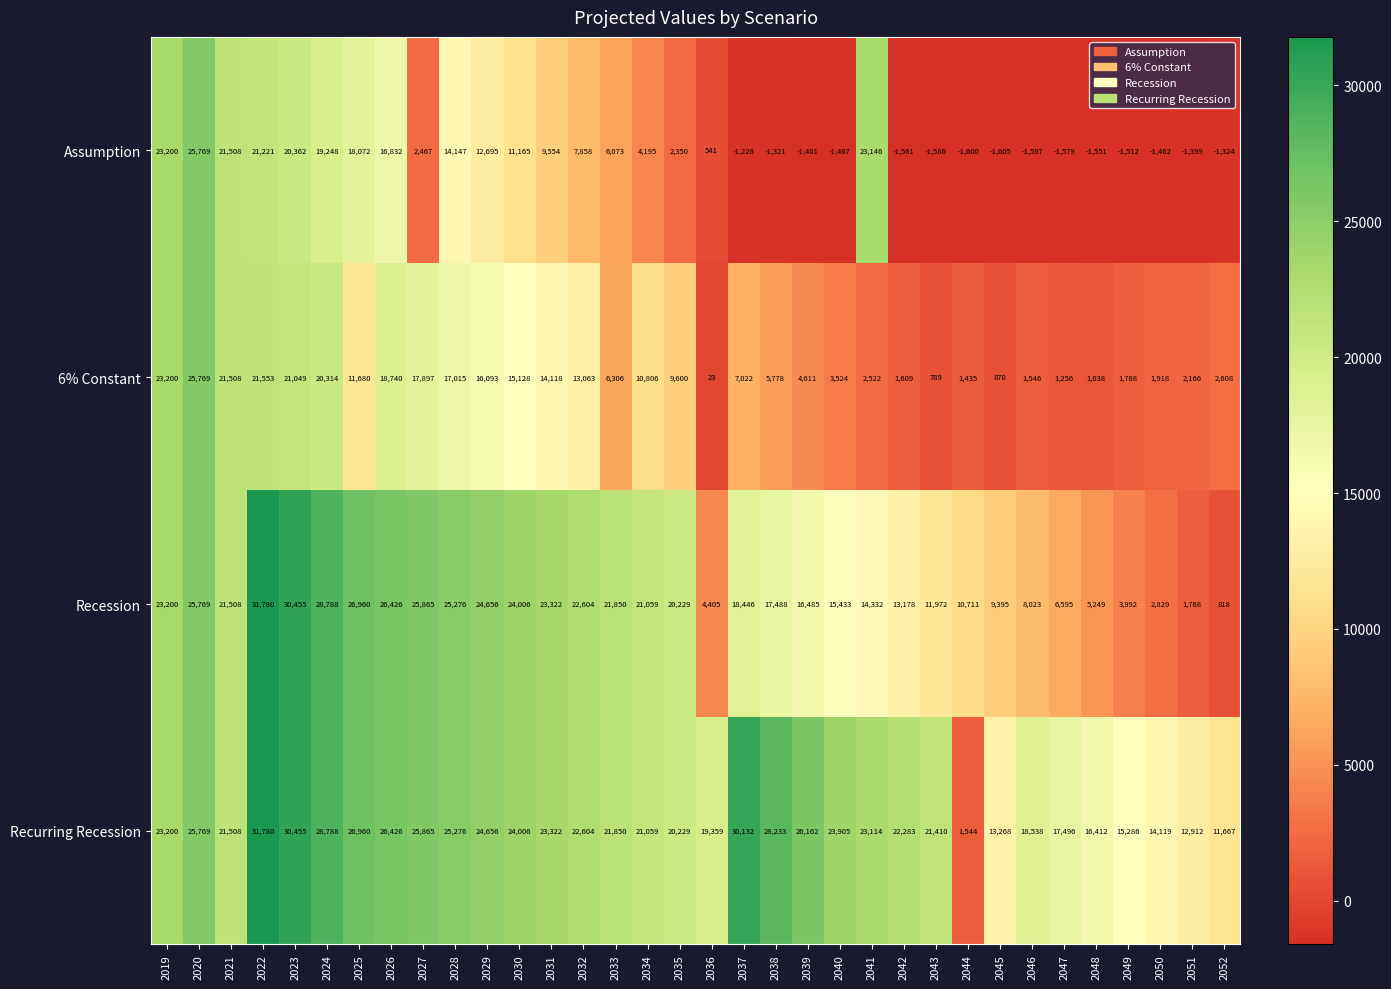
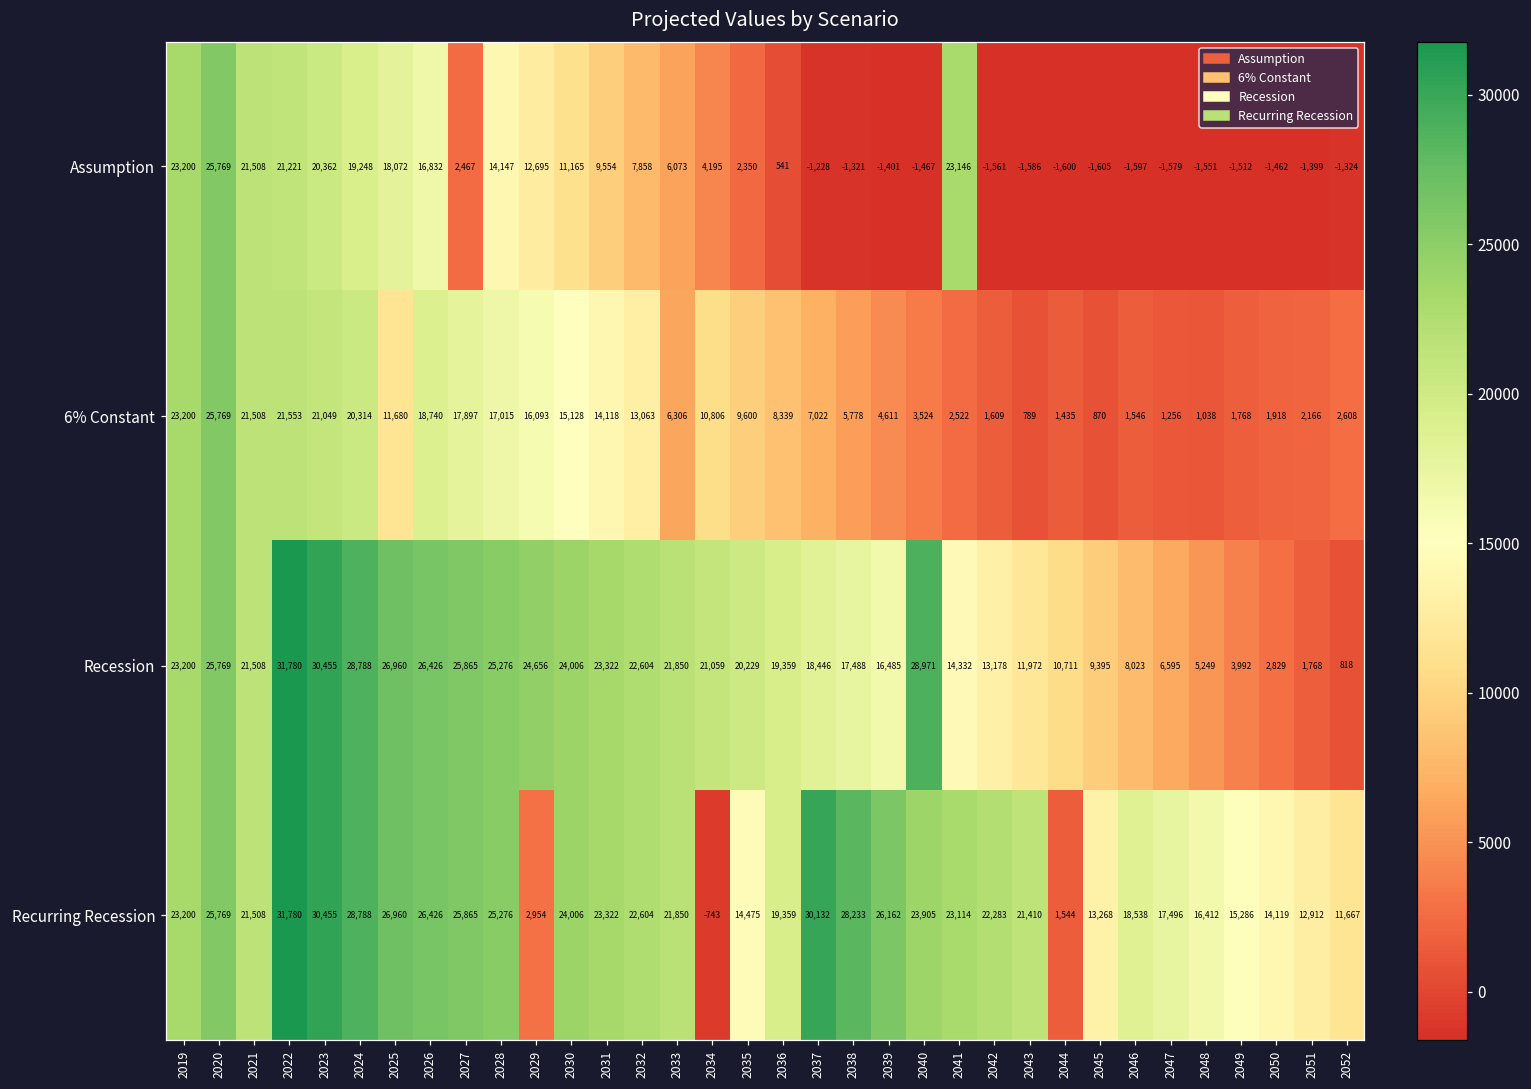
  {
    "Assumption": {
      "2019": "23,200",
      "2020": "25,769",
      "2021": "21,508",
      "2022": "21,221",
      "2023": "20,362",
      "2024": "19,248",
      "2025": "18,072",
      "2026": "16,832",
      "2027": "2,467",
      "2028": "14,147",
      "2029": "12,695",
      "2030": "11,165",
      "2031": "9,554",
      "2032": "7,858",
      "2033": "6,073",
      "2034": "4,195",
      "2035": "2,350",
      "2036": "541",
      "2037": "-1,228",
      "2038": "-1,321",
      "2039": "-1,401",
      "2040": "-1,467",
      "2041": "23,146",
      "2042": "-1,561",
      "2043": "-1,586",
      "2044": "-1,600",
      "2045": "-1,605",
      "2046": "-1,597",
      "2047": "-1,579",
      "2048": "-1,551",
      "2049": "-1,512",
      "2050": "-1,462",
      "2051": "-1,399",
      "2052": "-1,324"
    },
    "6% Constant": {
      "2019": "23,200",
      "2020": "25,769",
      "2021": "21,508",
      "2022": "21,553",
      "2023": "21,049",
      "2024": "20,314",
      "2025": "11,680",
      "2026": "18,740",
      "2027": "17,897",
      "2028": "17,015",
      "2029": "16,093",
      "2030": "15,128",
      "2031": "14,118",
      "2032": "13,063",
      "2033": "6,306",
      "2034": "10,806",
      "2035": "9,600",
-     "2036": "23",
+     "2036": "8,339",
      "2037": "7,022",
      "2038": "5,778",
      "2039": "4,611",
      "2040": "3,524",
      "2041": "2,522",
      "2042": "1,609",
      "2043": "789",
      "2044": "1,435",
      "2045": "870",
      "2046": "1,546",
      "2047": "1,256",
      "2048": "1,038",
      "2049": "1,768",
      "2050": "1,918",
      "2051": "2,166",
      "2052": "2,608"
    },
    "Recession": {
      "2019": "23,200",
      "2020": "25,769",
      "2021": "21,508",
      "2022": "31,780",
      "2023": "30,455",
      "2024": "28,788",
      "2025": "26,960",
      "2026": "26,426",
      "2027": "25,865",
      "2028": "25,276",
      "2029": "24,656",
      "2030": "24,006",
      "2031": "23,322",
      "2032": "22,604",
      "2033": "21,850",
      "2034": "21,059",
      "2035": "20,229",
-     "2036": "4,405",
+     "2036": "19,359",
      "2037": "18,446",
      "2038": "17,488",
      "2039": "16,485",
-     "2040": "15,433",
+     "2040": "28,971",
      "2041": "14,332",
      "2042": "13,178",
      "2043": "11,972",
      "2044": "10,711",
      "2045": "9,395",
      "2046": "8,023",
      "2047": "6,595",
      "2048": "5,249",
      "2049": "3,992",
      "2050": "2,829",
      "2051": "1,768",
      "2052": "818"
    },
    "Recurring Recession": {
      "2019": "23,200",
      "2020": "25,769",
      "2021": "21,508",
      "2022": "31,780",
      "2023": "30,455",
      "2024": "28,788",
      "2025": "26,960",
      "2026": "26,426",
      "2027": "25,865",
      "2028": "25,276",
-     "2029": "24,656",
+     "2029": "2,954",
      "2030": "24,006",
      "2031": "23,322",
      "2032": "22,604",
      "2033": "21,850",
-     "2034": "21,059",
-     "2035": "20,229",
+     "2034": "-743",
+     "2035": "14,475",
      "2036": "19,359",
      "2037": "30,132",
      "2038": "28,233",
      "2039": "26,162",
      "2040": "23,905",
      "2041": "23,114",
      "2042": "22,283",
      "2043": "21,410",
      "2044": "1,544",
      "2045": "13,268",
      "2046": "18,538",
      "2047": "17,496",
      "2048": "16,412",
      "2049": "15,286",
      "2050": "14,119",
      "2051": "12,912",
      "2052": "11,667"
    }
  }
